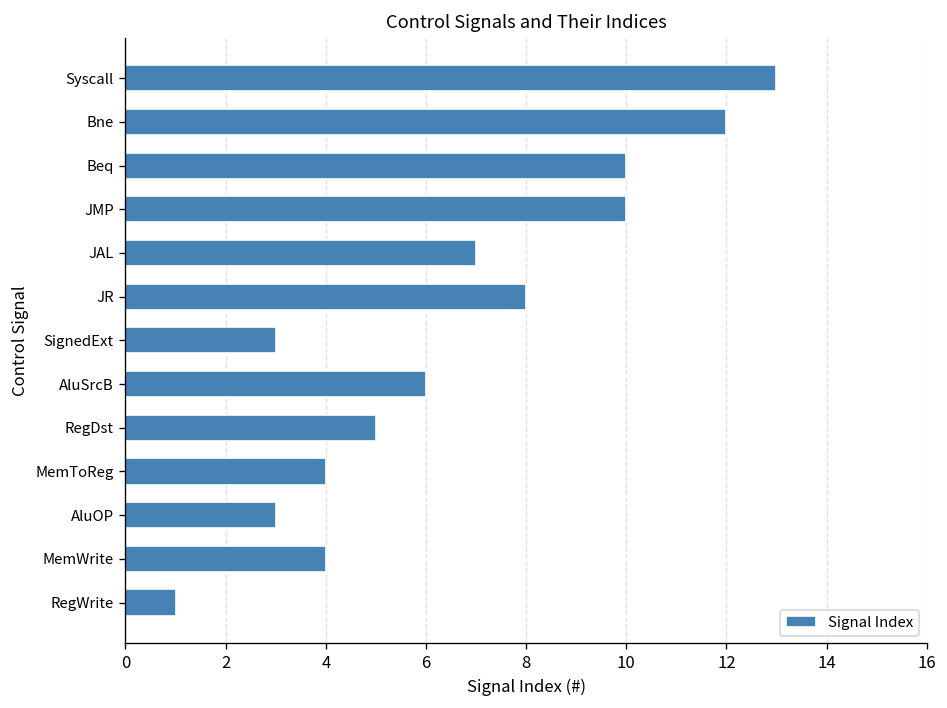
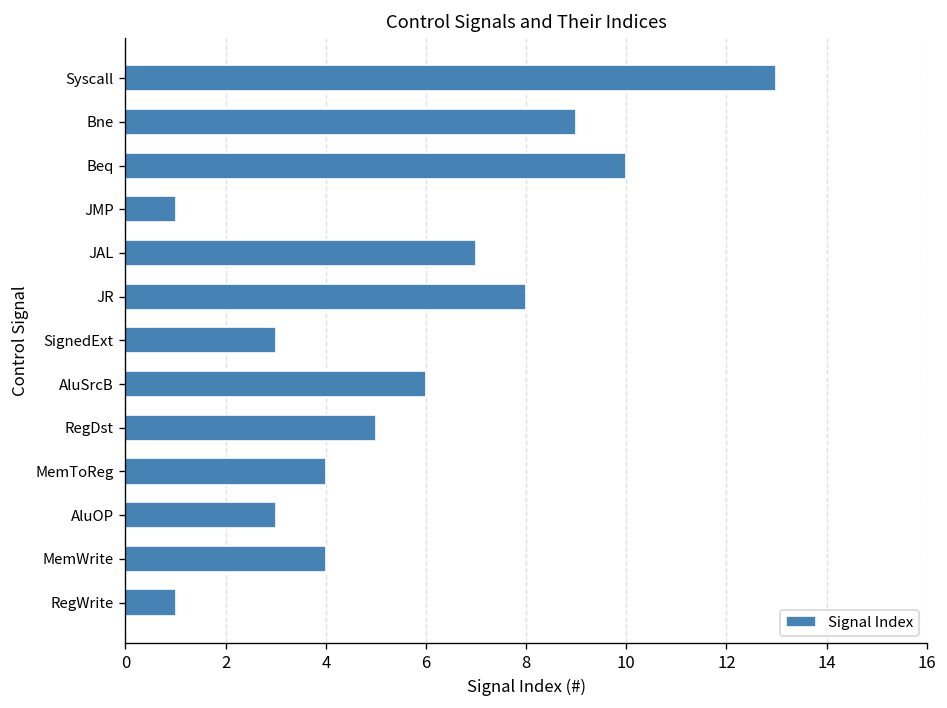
  {
    "Syscall": 13,
-   "Bne": 12,
+   "Bne": 9,
    "Beq": 10,
-   "JMP": 10,
+   "JMP": 1,
    "JAL": 7,
    "JR": 8,
    "SignedExt": 3,
    "AluSrcB": 6,
    "RegDst": 5,
    "MemToReg": 4,
    "AluOP": 3,
    "MemWrite": 4,
    "RegWrite": 1
  }
